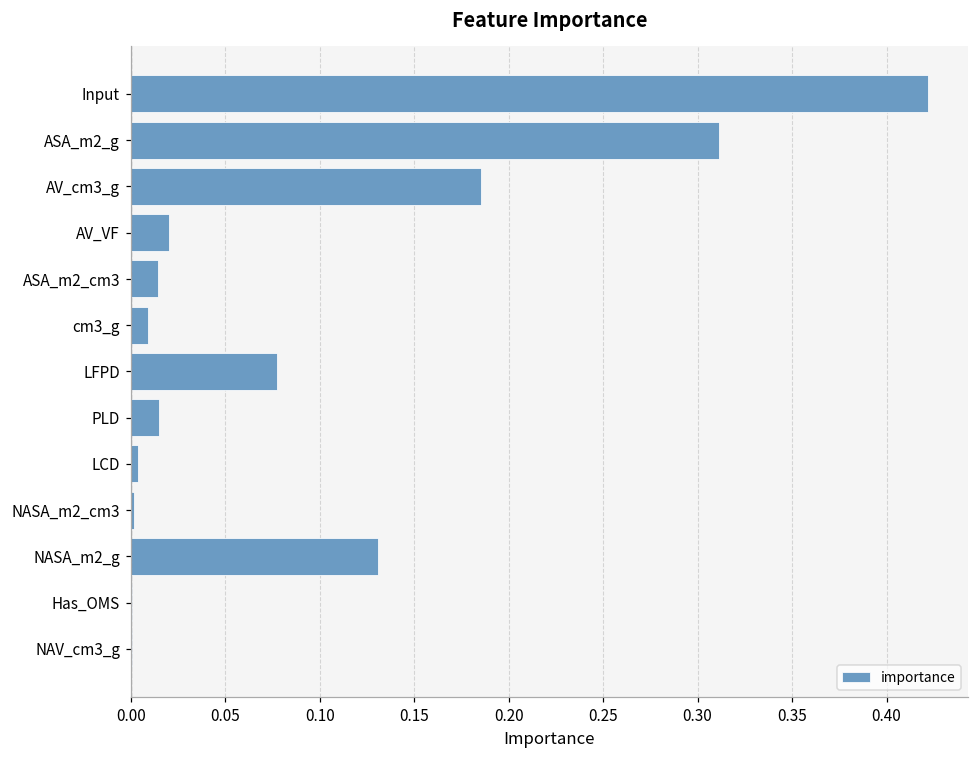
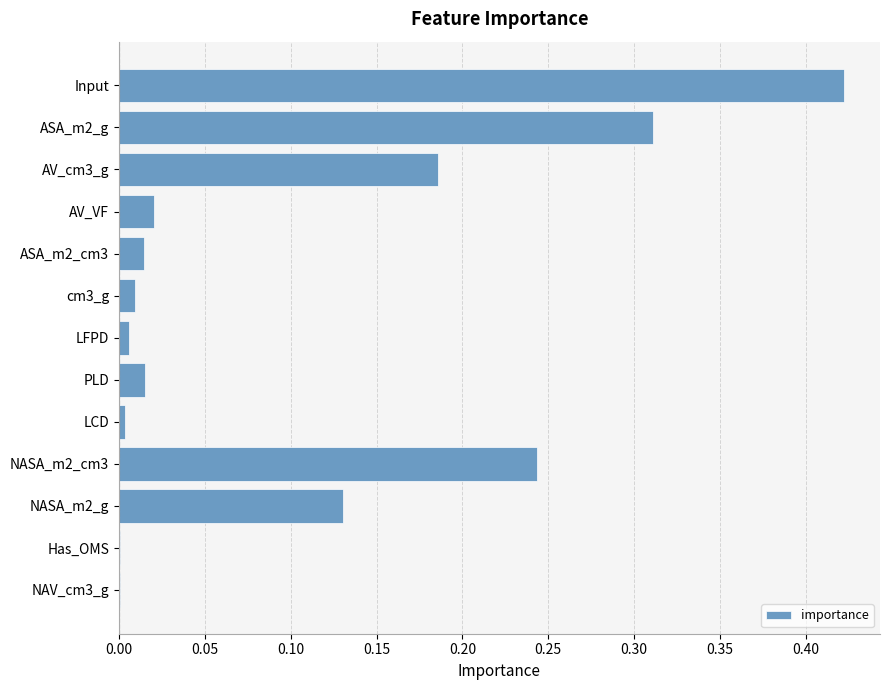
  {
    "Input": 0.422,
    "ASA_m2_g": 0.311,
    "AV_cm3_g": 0.186,
    "AV_VF": 0.020,
    "ASA_m2_cm3": 0.015,
    "cm3_g": 0.009,
-   "LFPD": 0.078,
+   "LFPD": 0.006,
    "PLD": 0.015,
    "LCD": 0.004,
-   "NASA_m2_cm3": 0.002,
+   "NASA_m2_cm3": 0.243,
    "NASA_m2_g": 0.131
  }
